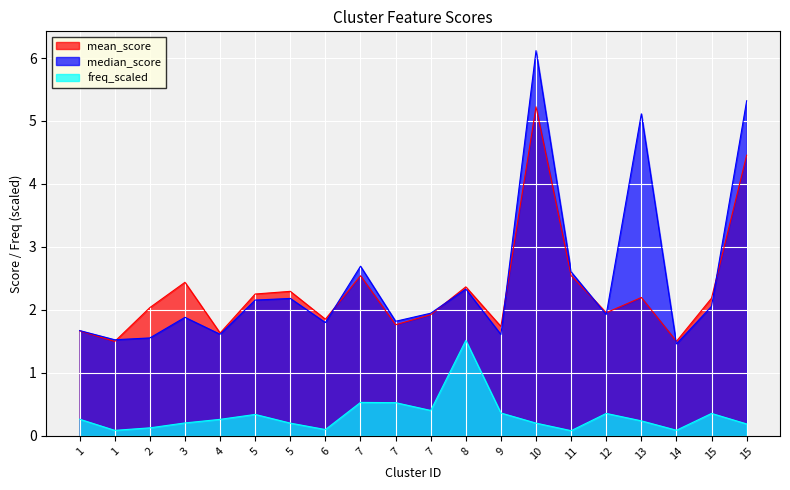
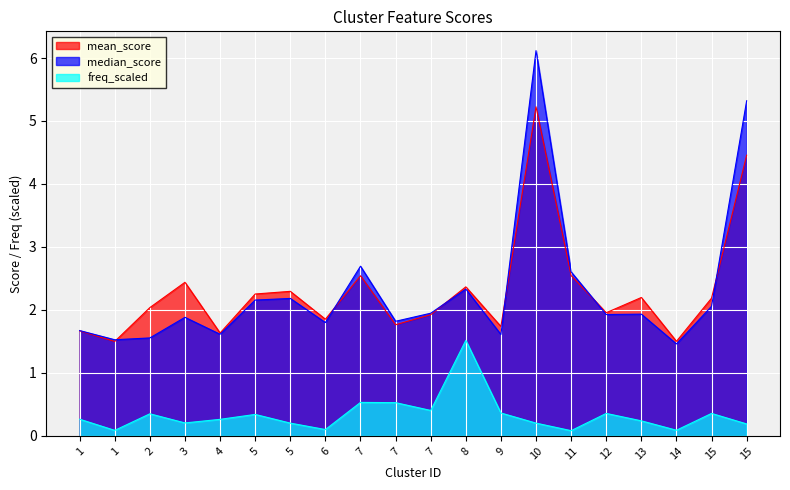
  {
    "mean_score": {
      "2": 2.0,
      "3": 2.4,
      "6": 1.9,
      "9": 1.7,
      "10": 5.2,
      "11": 2.5,
      "13": 2.2,
      "14": 1.5
    },
    "median_score": {
      "2": 1.6,
      "3": 1.9,
      "6": 1.8,
      "9": 1.6,
      "10": 6.1,
      "11": 2.6,
-     "13": 5.1,
+     "13": 1.9,
      "14": 1.5
    },
    "freq_scaled": {
-     "2": 0.1,
+     "2": 0.4,
      "3": 0.2,
      "4": 0.3,
      "6": 0.1,
      "8": 1.5,
      "9": 0.4,
      "10": 0.2,
      "11": 0.1,
      "12": 0.4,
      "13": 0.2,
      "14": 0.1
    }
  }
